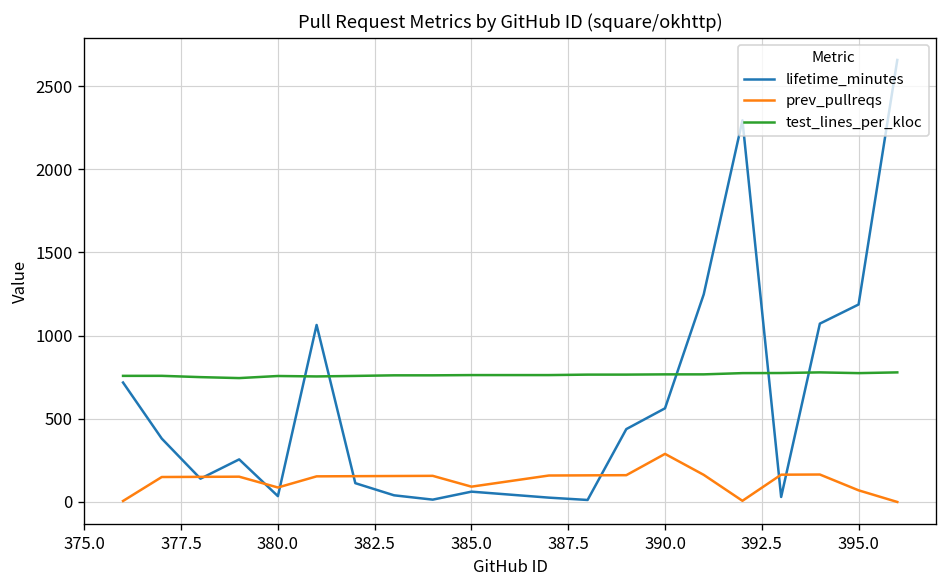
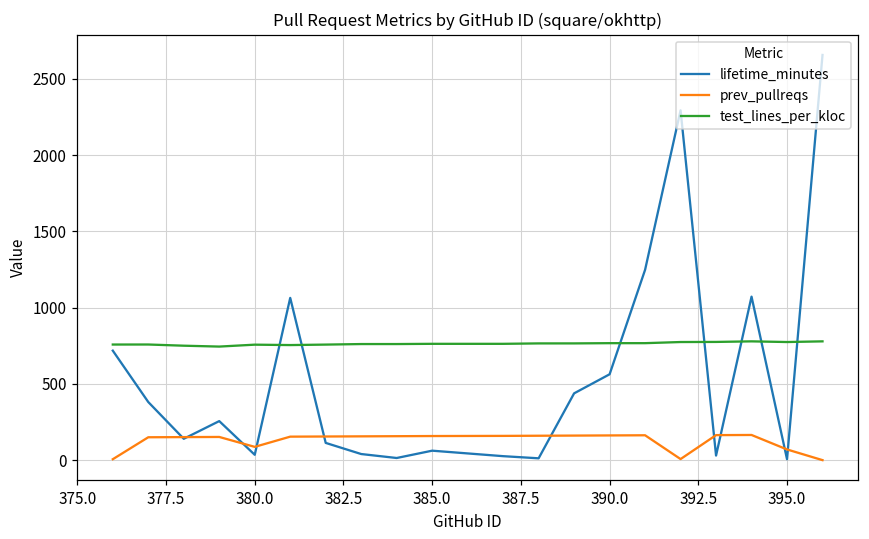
  {
    "lifetime_minutes": {
      "380.0": 40,
      "385.0": 60,
      "390.0": 560,
-     "395.0": 1190
+     "395.0": 10
    },
    "prev_pullreqs": {
      "380.0": 90,
-     "385.0": 90,
-     "390.0": 290,
+     "385.0": 160,
+     "390.0": 160,
      "395.0": 70
    },
    "test_lines_per_kloc": {
      "380.0": 760,
      "385.0": 760,
      "390.0": 770,
      "395.0": 770
    }
  }
